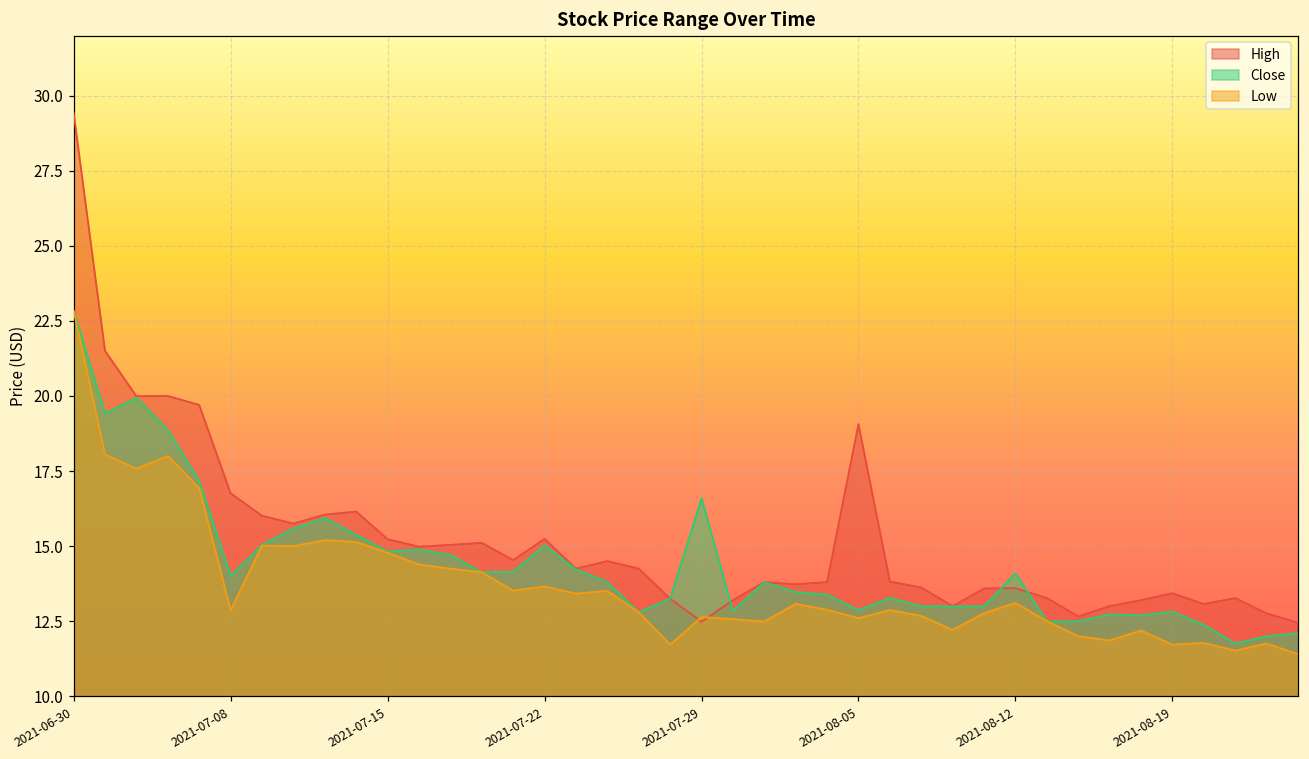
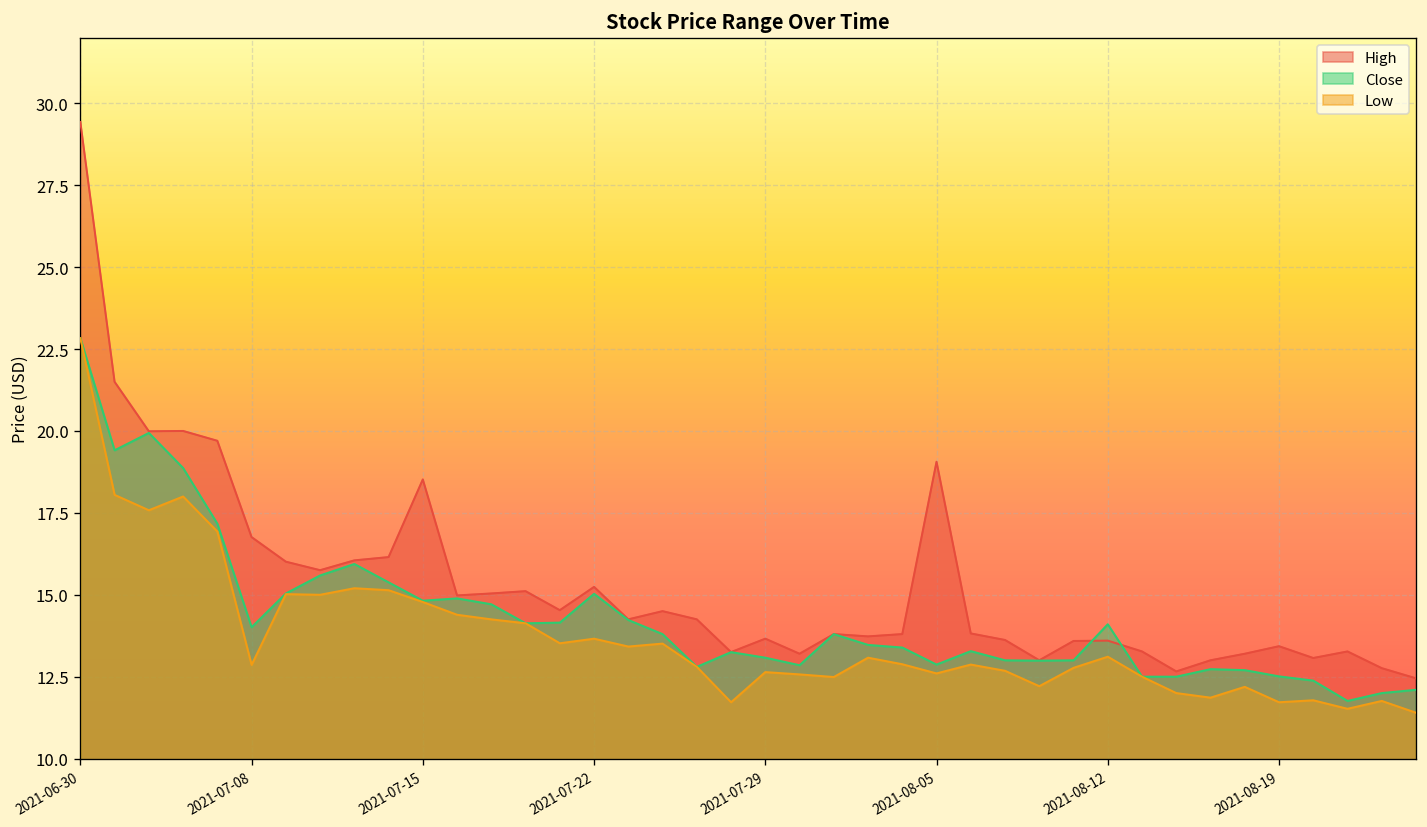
  {
    "High": {
      "2021-06-30": 29.4,
      "2021-07-08": 16.8,
-     "2021-07-15": 15.2,
+     "2021-07-15": 18.5,
      "2021-07-22": 15.2,
-     "2021-07-29": 12.5,
+     "2021-07-29": 13.7,
      "2021-08-05": 19.1,
      "2021-08-12": 13.6,
      "2021-08-19": 13.4
    },
    "Close": {
      "2021-07-08": 14.0,
      "2021-07-22": 15.0,
-     "2021-07-29": 16.6,
+     "2021-07-29": 13.1,
      "2021-08-05": 12.9,
      "2021-08-12": 14.1,
-     "2021-08-19": 12.8
+     "2021-08-19": 12.5
    },
    "Low": {
      "2021-07-08": 12.9,
      "2021-07-22": 13.7,
      "2021-07-29": 12.6,
      "2021-08-05": 12.6,
      "2021-08-12": 13.1,
      "2021-08-19": 11.7
    }
  }
